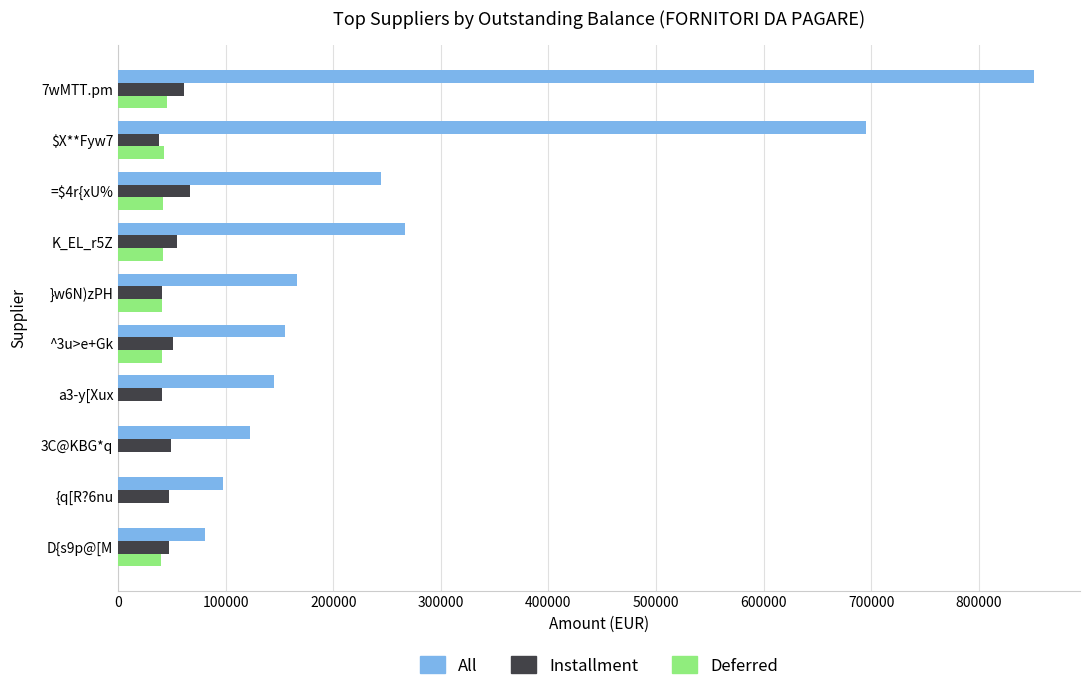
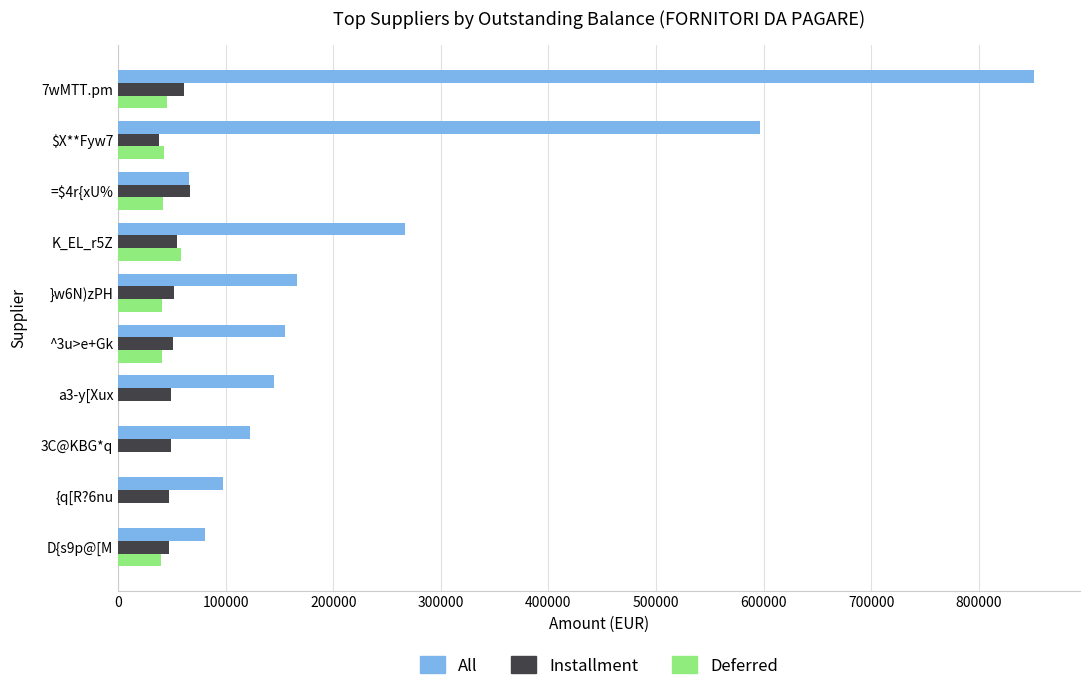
  {
    "All": {
      "7wMTT.pm": 851000,
-     "$X**Fyw7": 695000,
-     "=$4r{xU%": 244000,
+     "$X**Fyw7": 597000,
+     "=$4r{xU%": 66000,
      "K_EL_r5Z": 267000,
      "}w6N)zPH": 166000,
      "^3u>e+Gk": 155000,
      "a3-y[Xux": 145000,
      "3C@KBG*q": 122000,
      "{q[R?6nu": 97000,
      "D{s9p@[M": 81000
    },
    "Installment": {
      "7wMTT.pm": 62000,
      "$X**Fyw7": 38000,
      "=$4r{xU%": 67000,
      "K_EL_r5Z": 55000,
-     "}w6N)zPH": 41000,
+     "}w6N)zPH": 52000,
      "^3u>e+Gk": 51000,
-     "a3-y[Xux": 41000,
+     "a3-y[Xux": 49000,
      "3C@KBG*q": 49000,
      "{q[R?6nu": 48000,
      "D{s9p@[M": 47000
    },
    "Deferred": {
      "7wMTT.pm": 45000,
      "$X**Fyw7": 42000,
      "=$4r{xU%": 42000,
-     "K_EL_r5Z": 42000,
+     "K_EL_r5Z": 59000,
      "}w6N)zPH": 41000,
      "^3u>e+Gk": 41000,
      "a3-y[Xux": 0,
      "3C@KBG*q": 0,
      "{q[R?6nu": 0,
      "D{s9p@[M": 40000
    }
  }
